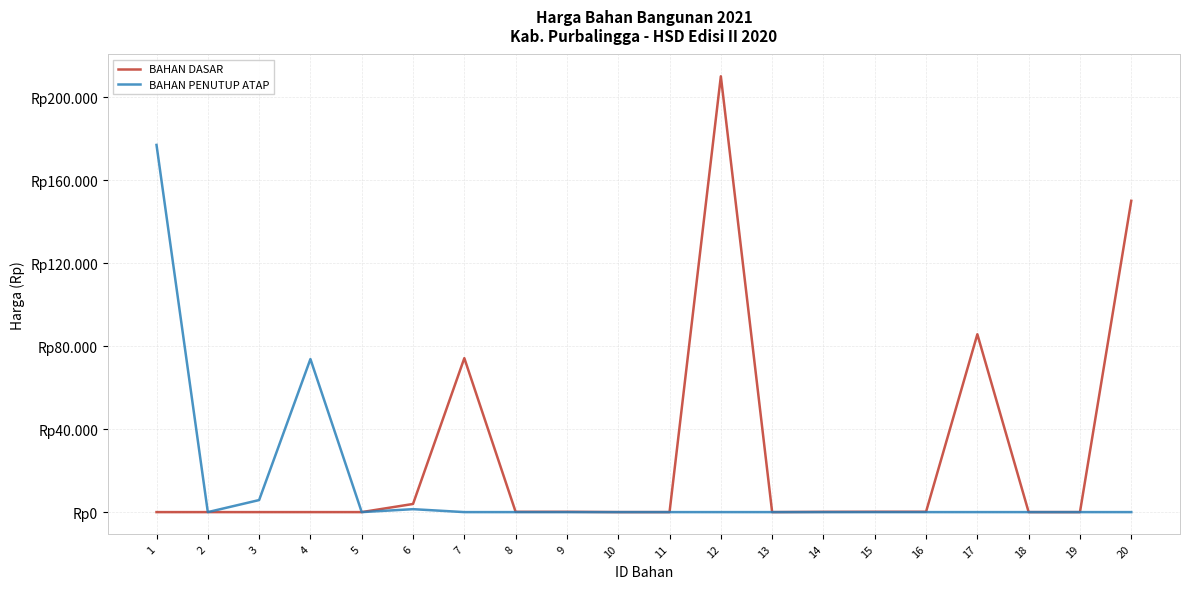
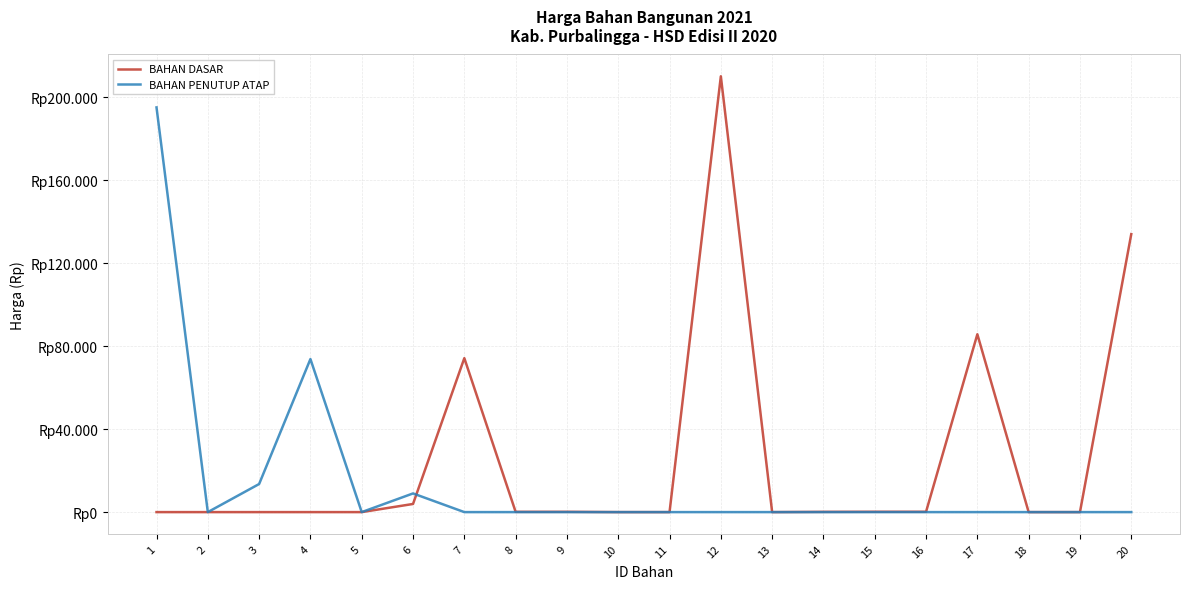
  {
    "BAHAN DASAR": {
      "1": "Rp0",
      "3": "Rp0",
      "4": "Rp0",
      "6": "Rp4",
      "7": "Rp74",
      "12": "Rp210",
      "17": "Rp86",
-     "20": "Rp150"
+     "20": "Rp134"
    },
    "BAHAN PENUTUP ATAP": {
-     "1": "Rp177",
-     "3": "Rp6",
+     "1": "Rp195",
+     "3": "Rp14",
      "4": "Rp74",
-     "6": "Rp1",
+     "6": "Rp9",
      "7": "Rp0",
      "12": "Rp0",
      "17": "Rp0",
      "20": "Rp0"
    }
  }
